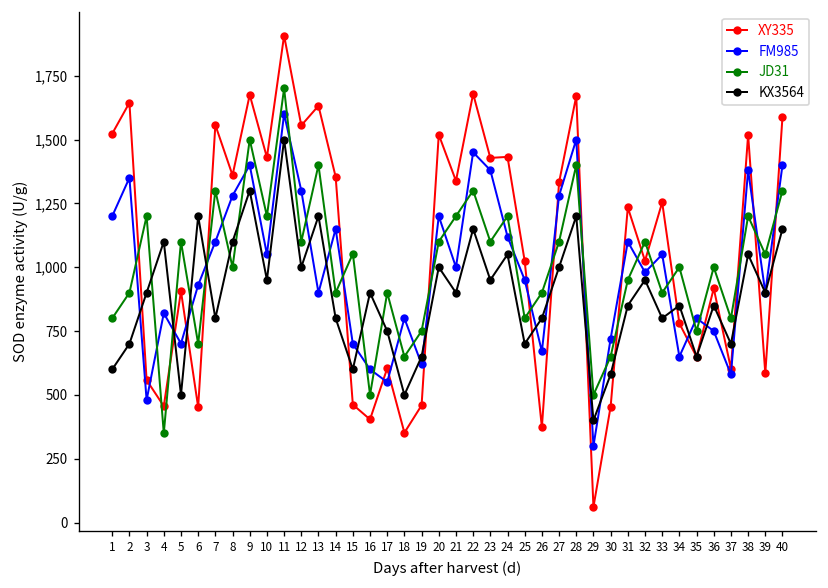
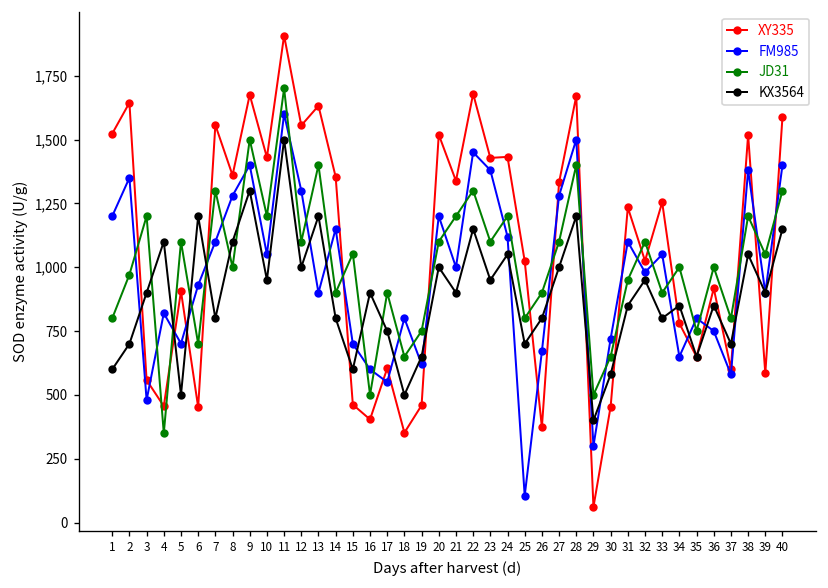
  {
    "XY335": {
      "1": "1,520",
      "2": "1,640",
      "3": "560",
      "4": "460",
      "5": "910",
      "6": "450",
      "7": "1,560",
      "8": "1,360",
      "9": "1,680",
      "10": "1,430",
      "11": "1,910",
      "12": "1,560",
      "13": "1,630",
      "14": "1,350",
      "15": "460",
      "16": "400",
      "17": "600",
      "18": "350",
      "19": "460",
      "20": "1,520",
      "21": "1,340",
      "22": "1,680",
      "23": "1,430",
      "24": "1,430",
      "25": "1,020",
      "26": "370",
      "27": "1,330",
      "28": "1,670",
      "29": "60",
      "30": "450",
      "31": "1,230",
      "32": "1,030",
      "33": "1,250",
      "34": "780",
      "36": "920",
      "37": "600",
      "38": "1,520",
      "39": "580",
      "40": "1,590"
    },
    "FM985": {
      "1": "1,200",
      "2": "1,350",
      "3": "480",
      "4": "820",
      "5": "700",
      "6": "930",
      "7": "1,100",
      "8": "1,280",
      "9": "1,400",
      "10": "1,050",
      "11": "1,600",
      "12": "1,300",
      "13": "900",
      "14": "1,150",
      "15": "700",
      "16": "600",
      "17": "550",
      "18": "800",
      "19": "620",
      "20": "1,200",
      "21": "1,000",
      "22": "1,450",
      "23": "1,380",
      "24": "1,120",
-     "25": "950",
+     "25": "110",
      "26": "670",
      "27": "1,280",
      "28": "1,500",
      "29": "300",
      "30": "720",
      "31": "1,100",
      "32": "980",
      "33": "1,050",
      "34": "650",
      "35": "800",
      "36": "750",
      "37": "580",
      "38": "1,380",
      "40": "1,400"
    },
    "JD31": {
      "1": "800",
-     "2": "900",
+     "2": "970",
      "3": "1,200",
      "4": "350",
      "5": "1,100",
      "6": "700",
      "7": "1,300",
      "8": "1,000",
      "9": "1,500",
      "10": "1,200",
      "11": "1,700",
      "12": "1,100",
      "13": "1,400",
      "14": "900",
      "15": "1,050",
      "16": "500",
      "17": "900",
      "18": "650",
      "19": "750",
      "20": "1,100",
      "21": "1,200",
      "22": "1,300",
      "23": "1,100",
      "24": "1,200",
      "25": "800",
      "26": "900",
      "27": "1,100",
      "28": "1,400",
      "29": "500",
      "30": "650",
      "31": "950",
      "32": "1,100",
      "33": "900",
      "34": "1,000",
      "35": "750",
      "36": "1,000",
      "37": "800",
      "38": "1,200",
      "39": "1,050",
      "40": "1,300"
    },
    "KX3564": {
      "1": "600",
      "2": "700",
      "3": "900",
      "4": "1,100",
      "5": "500",
      "6": "1,200",
      "7": "800",
      "8": "1,100",
      "9": "1,300",
      "10": "950",
      "11": "1,500",
      "12": "1,000",
      "13": "1,200",
      "14": "800",
      "15": "600",
      "16": "900",
      "17": "750",
      "18": "500",
      "19": "650",
      "20": "1,000",
      "21": "900",
      "22": "1,150",
      "23": "950",
      "24": "1,050",
      "25": "700",
      "26": "800",
      "27": "1,000",
      "28": "1,200",
      "29": "400",
      "30": "580",
      "31": "850",
      "32": "950",
      "33": "800",
      "34": "850",
      "36": "850",
      "37": "700",
      "38": "1,050",
      "40": "1,150"
    }
  }
